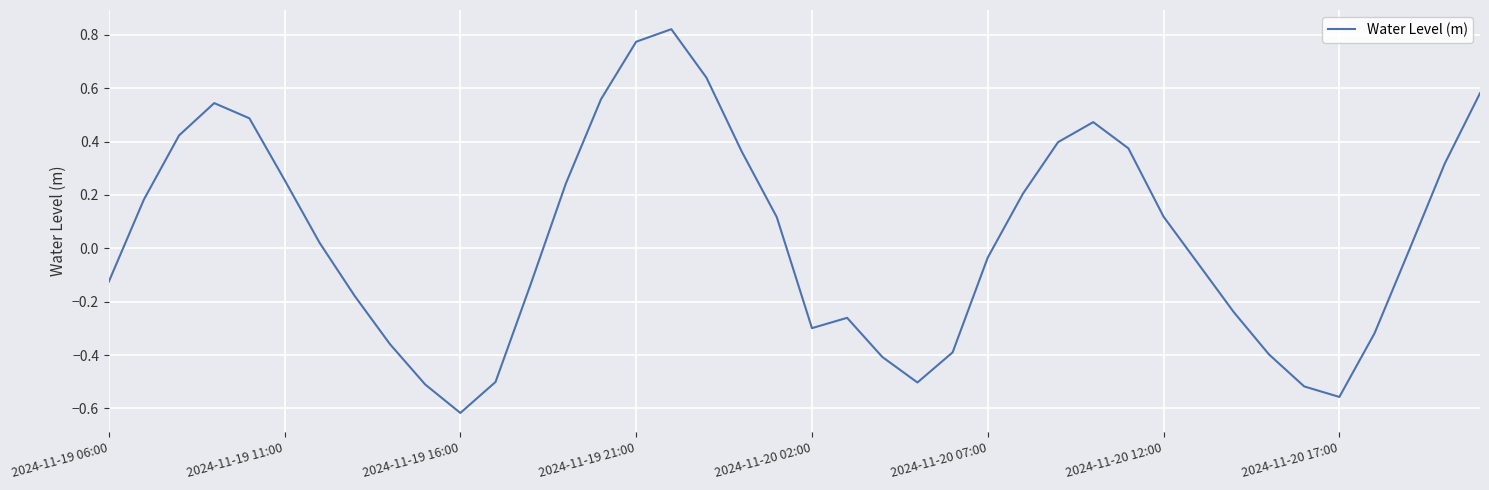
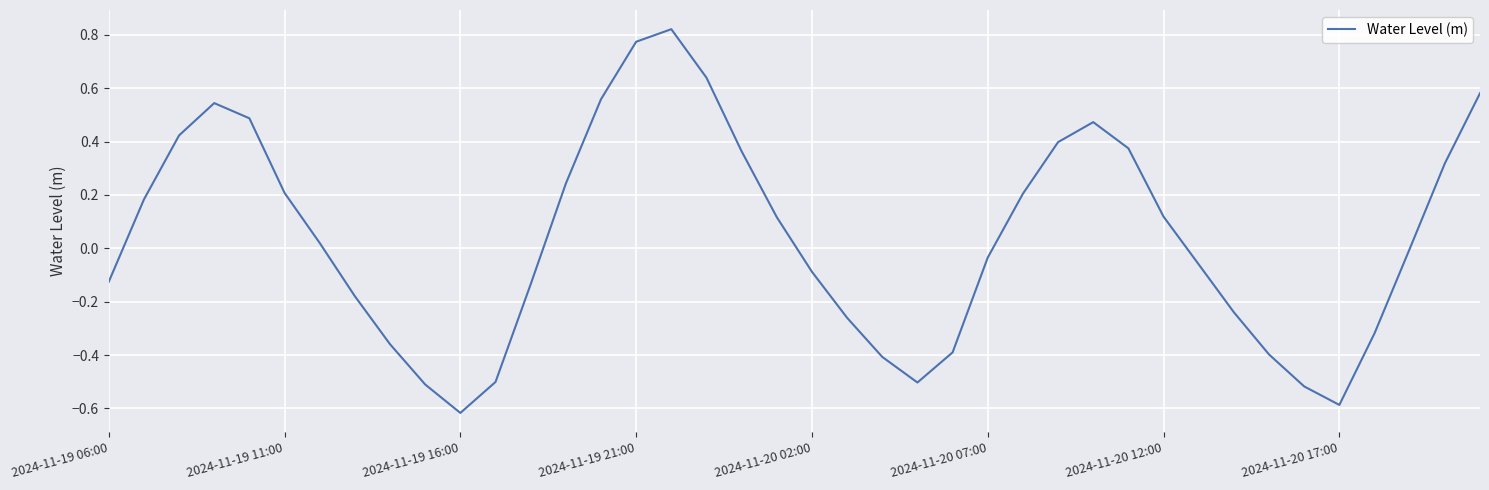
  {
    "2024-11-19 06:00": -0.13,
-   "2024-11-19 11:00": 0.26,
+   "2024-11-19 11:00": 0.21,
    "2024-11-19 16:00": -0.62,
    "2024-11-19 21:00": 0.77,
-   "2024-11-20 02:00": -0.30,
+   "2024-11-20 02:00": -0.09,
    "2024-11-20 07:00": -0.03,
    "2024-11-20 12:00": 0.12,
-   "2024-11-20 17:00": -0.56
+   "2024-11-20 17:00": -0.59
  }
